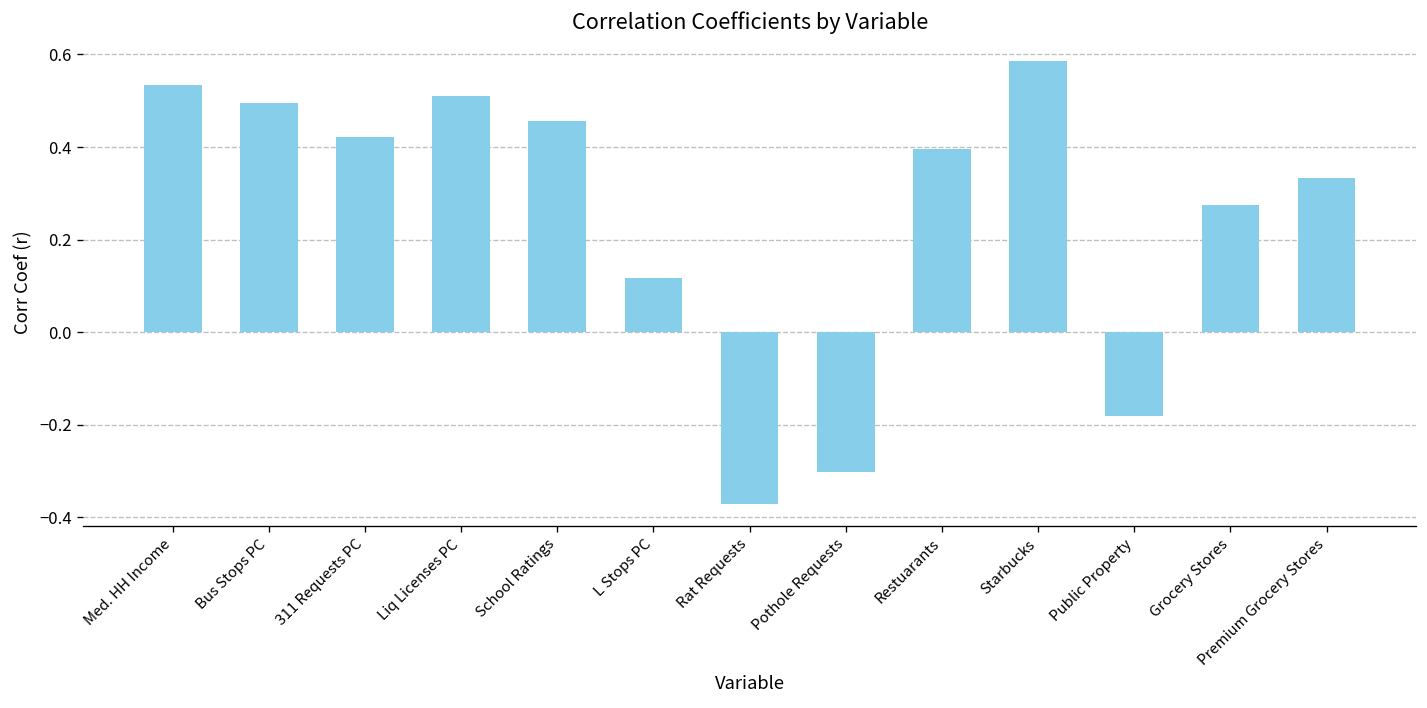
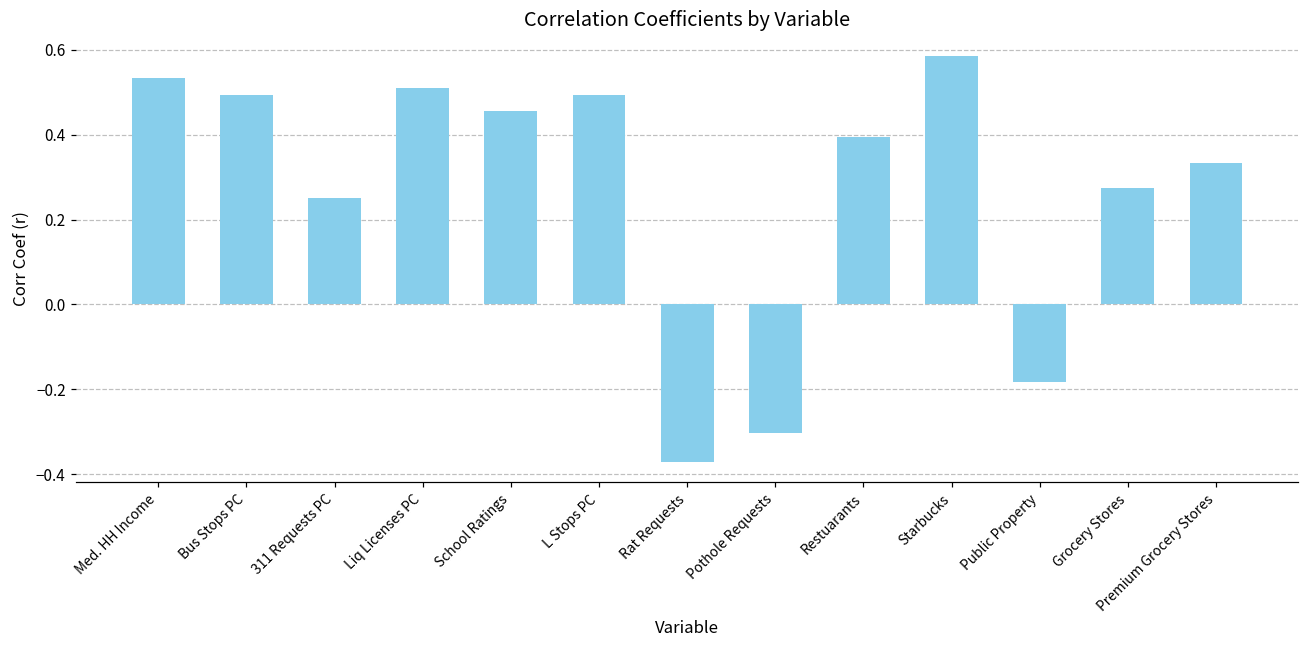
  {
    "Med. HH Income": 0.53,
    "Bus Stops PC": 0.49,
-   "311 Requests PC": 0.42,
+   "311 Requests PC": 0.25,
    "Liq Licenses PC": 0.51,
    "School Ratings": 0.46,
-   "L Stops PC": 0.12,
+   "L Stops PC": 0.49,
    "Rat Requests": -0.37,
    "Pothole Requests": -0.30,
    "Restuarants": 0.40,
    "Starbucks": 0.59,
    "Public Property": -0.18,
    "Grocery Stores": 0.27,
    "Premium Grocery Stores": 0.33
  }
